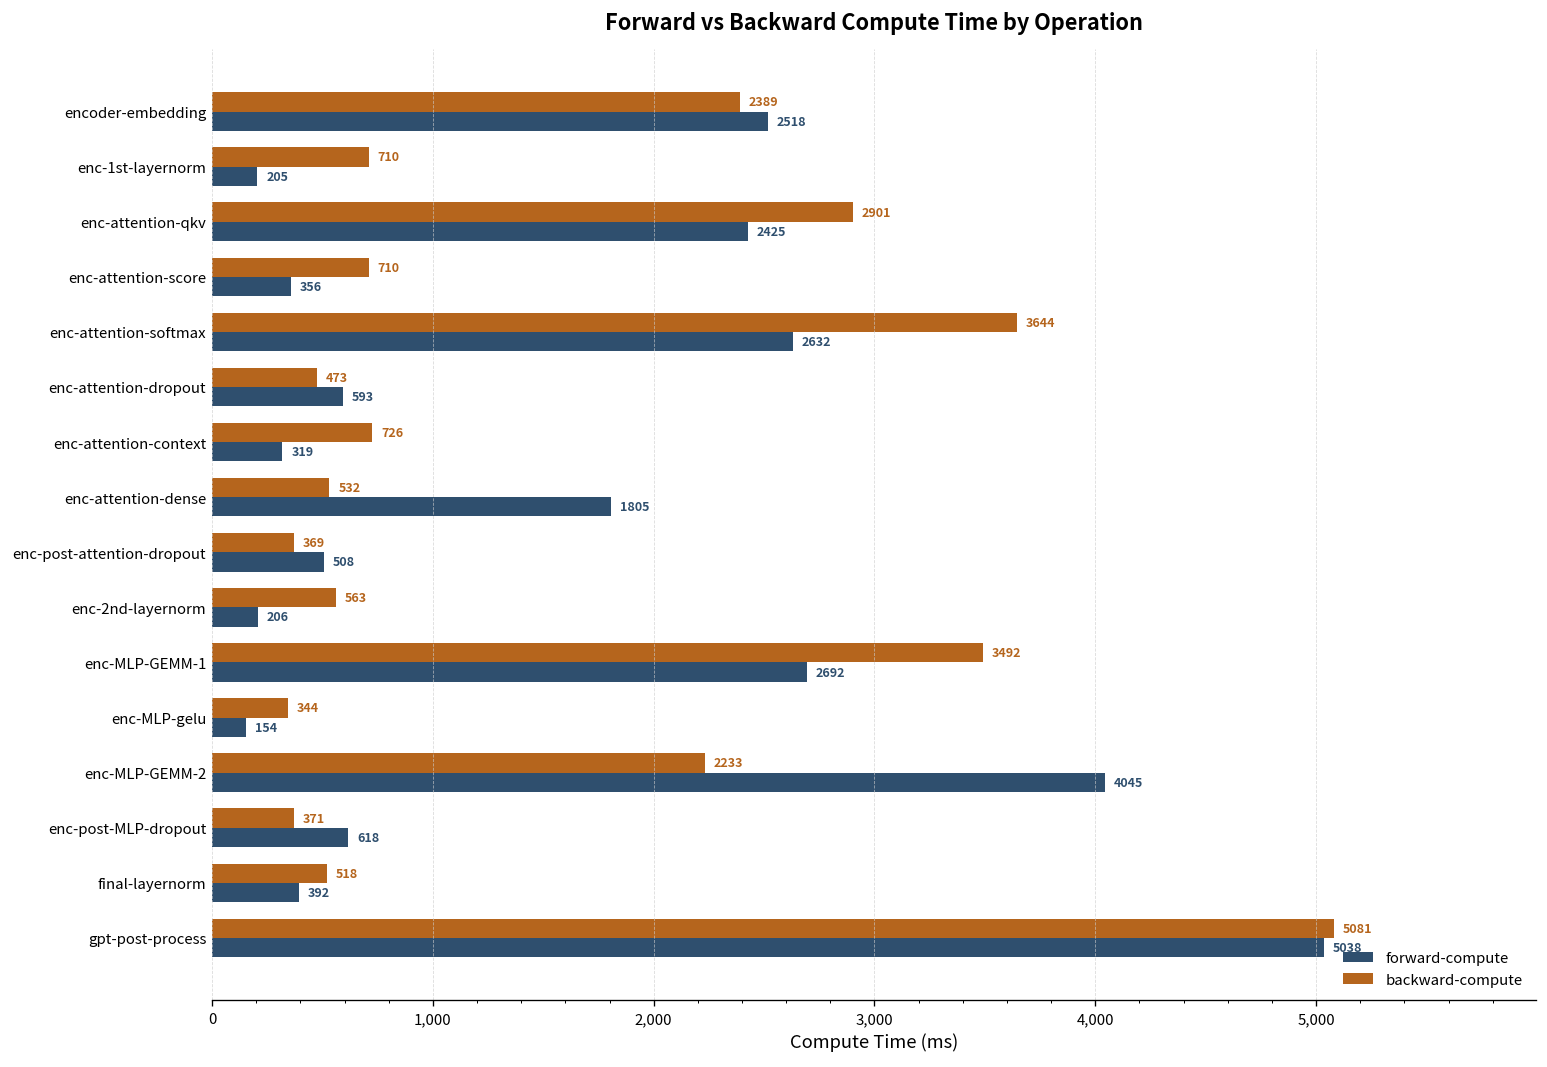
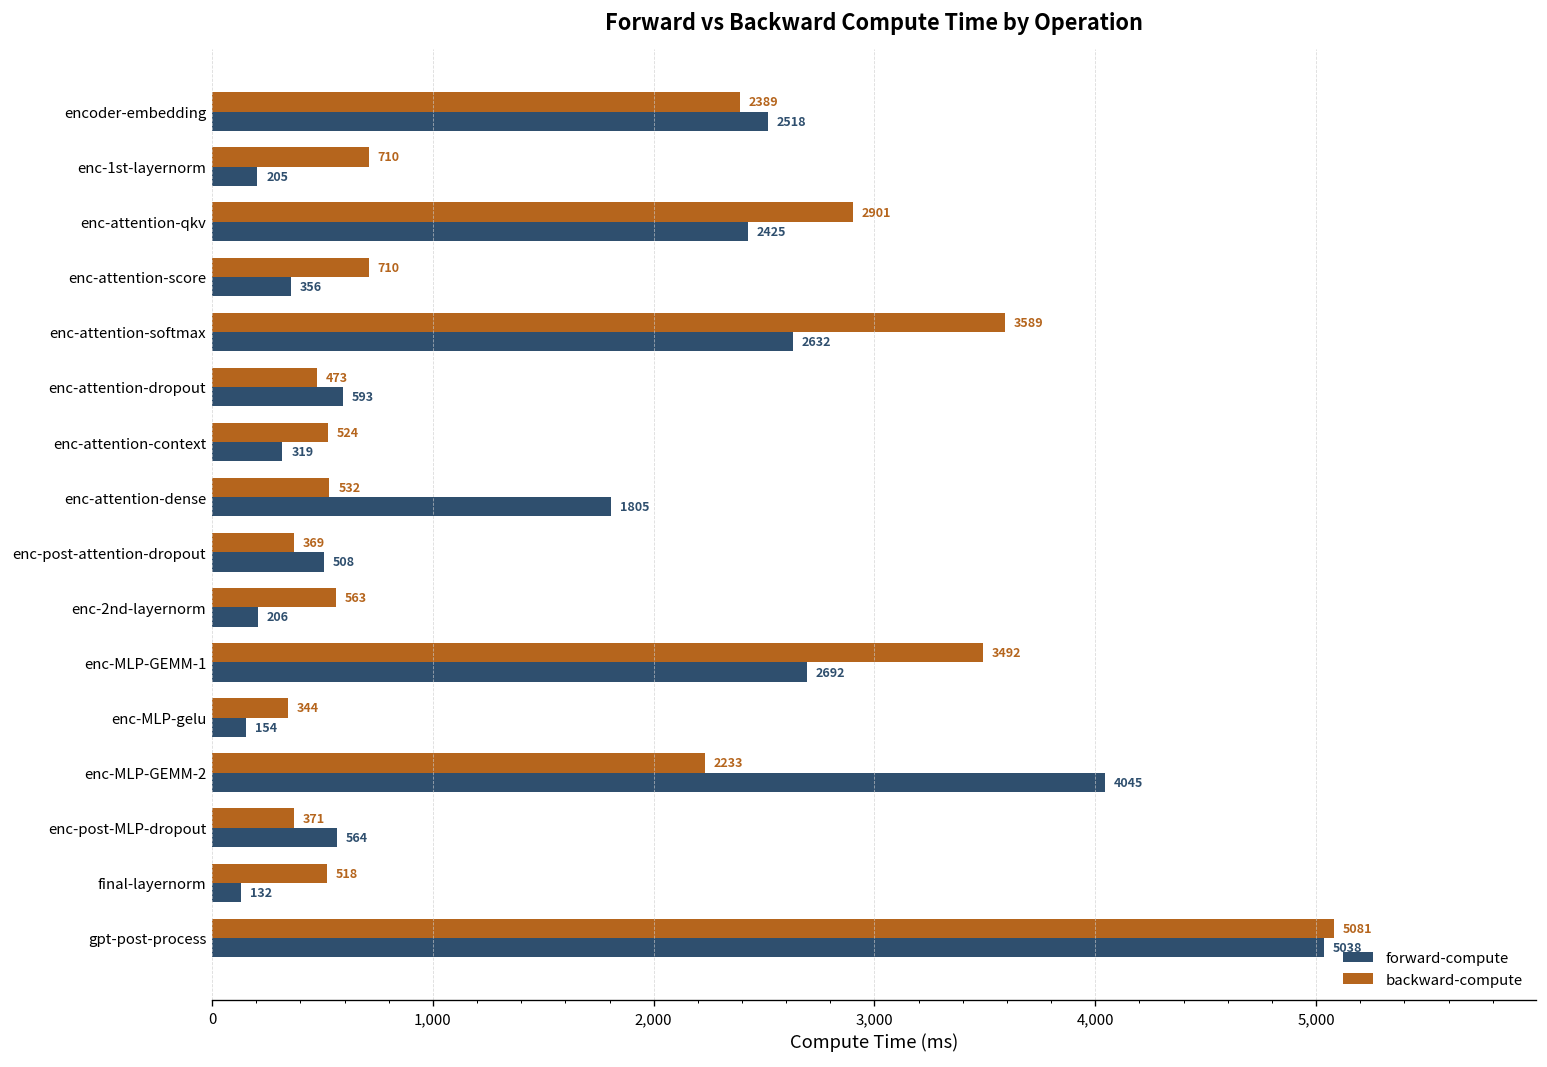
  {
    "forward-compute": {
      "encoder-embedding": 2518,
      "enc-1st-layernorm": 205,
      "enc-attention-qkv": 2425,
      "enc-attention-score": 356,
      "enc-attention-softmax": 2632,
      "enc-attention-dropout": 593,
      "enc-attention-context": 319,
      "enc-attention-dense": 1805,
      "enc-post-attention-dropout": 508,
      "enc-2nd-layernorm": 206,
      "enc-MLP-GEMM-1": 2692,
      "enc-MLP-gelu": 154,
      "enc-MLP-GEMM-2": 4045,
-     "enc-post-MLP-dropout": 618,
-     "final-layernorm": 392,
+     "enc-post-MLP-dropout": 564,
+     "final-layernorm": 132,
      "gpt-post-process": 5038
    },
    "backward-compute": {
      "encoder-embedding": 2389,
      "enc-1st-layernorm": 710,
      "enc-attention-qkv": 2901,
      "enc-attention-score": 710,
-     "enc-attention-softmax": 3644,
+     "enc-attention-softmax": 3589,
      "enc-attention-dropout": 473,
-     "enc-attention-context": 726,
+     "enc-attention-context": 524,
      "enc-attention-dense": 532,
      "enc-post-attention-dropout": 369,
      "enc-2nd-layernorm": 563,
      "enc-MLP-GEMM-1": 3492,
      "enc-MLP-gelu": 344,
      "enc-MLP-GEMM-2": 2233,
      "enc-post-MLP-dropout": 371,
      "final-layernorm": 518,
      "gpt-post-process": 5081
    }
  }
